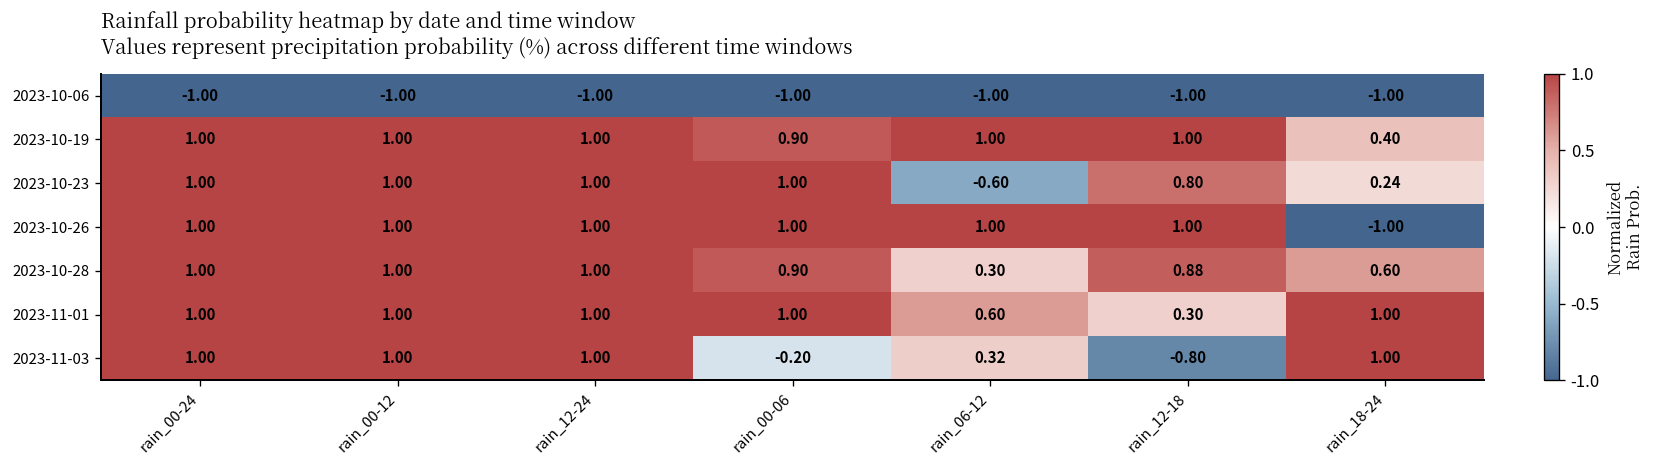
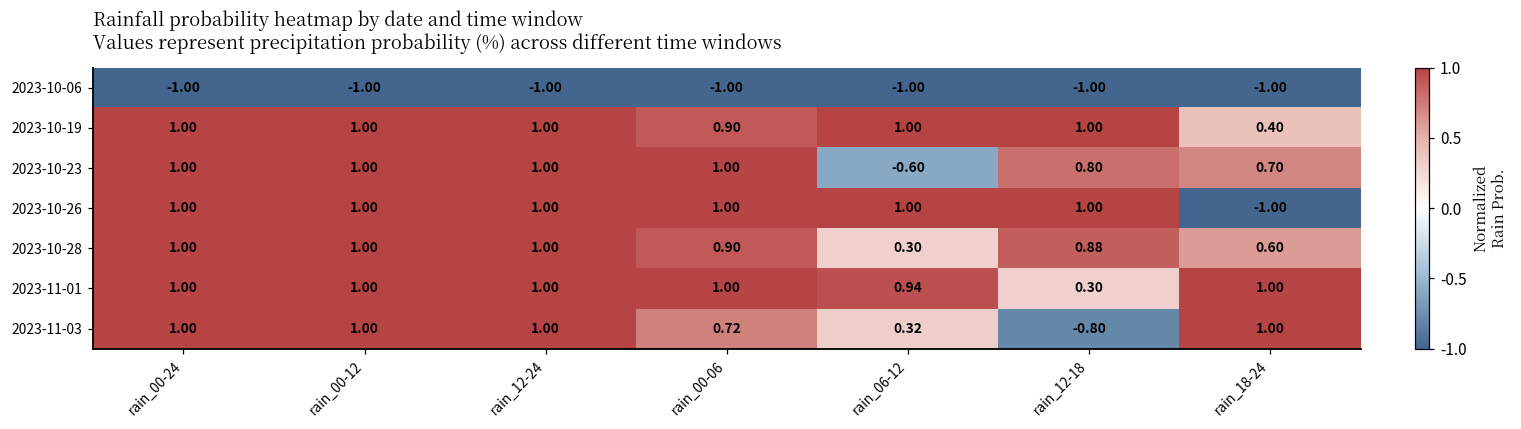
  {
    "2023-10-06": {
      "rain_00-24": -1.00,
      "rain_00-12": -1.00,
      "rain_12-24": -1.00,
      "rain_00-06": -1.00,
      "rain_06-12": -1.00,
      "rain_12-18": -1.00,
      "rain_18-24": -1.00
    },
    "2023-10-19": {
      "rain_00-24": 1.00,
      "rain_00-12": 1.00,
      "rain_12-24": 1.00,
      "rain_00-06": 0.90,
      "rain_06-12": 1.00,
      "rain_12-18": 1.00,
      "rain_18-24": 0.40
    },
    "2023-10-23": {
      "rain_00-24": 1.00,
      "rain_00-12": 1.00,
      "rain_12-24": 1.00,
      "rain_00-06": 1.00,
      "rain_06-12": -0.60,
      "rain_12-18": 0.80,
-     "rain_18-24": 0.24
+     "rain_18-24": 0.70
    },
    "2023-10-26": {
      "rain_00-24": 1.00,
      "rain_00-12": 1.00,
      "rain_12-24": 1.00,
      "rain_00-06": 1.00,
      "rain_06-12": 1.00,
      "rain_12-18": 1.00,
      "rain_18-24": -1.00
    },
    "2023-10-28": {
      "rain_00-24": 1.00,
      "rain_00-12": 1.00,
      "rain_12-24": 1.00,
      "rain_00-06": 0.90,
      "rain_06-12": 0.30,
      "rain_12-18": 0.88,
      "rain_18-24": 0.60
    },
    "2023-11-01": {
      "rain_00-24": 1.00,
      "rain_00-12": 1.00,
      "rain_12-24": 1.00,
      "rain_00-06": 1.00,
-     "rain_06-12": 0.60,
+     "rain_06-12": 0.94,
      "rain_12-18": 0.30,
      "rain_18-24": 1.00
    },
    "2023-11-03": {
      "rain_00-24": 1.00,
      "rain_00-12": 1.00,
      "rain_12-24": 1.00,
-     "rain_00-06": -0.20,
+     "rain_00-06": 0.72,
      "rain_06-12": 0.32,
      "rain_12-18": -0.80,
      "rain_18-24": 1.00
    }
  }
